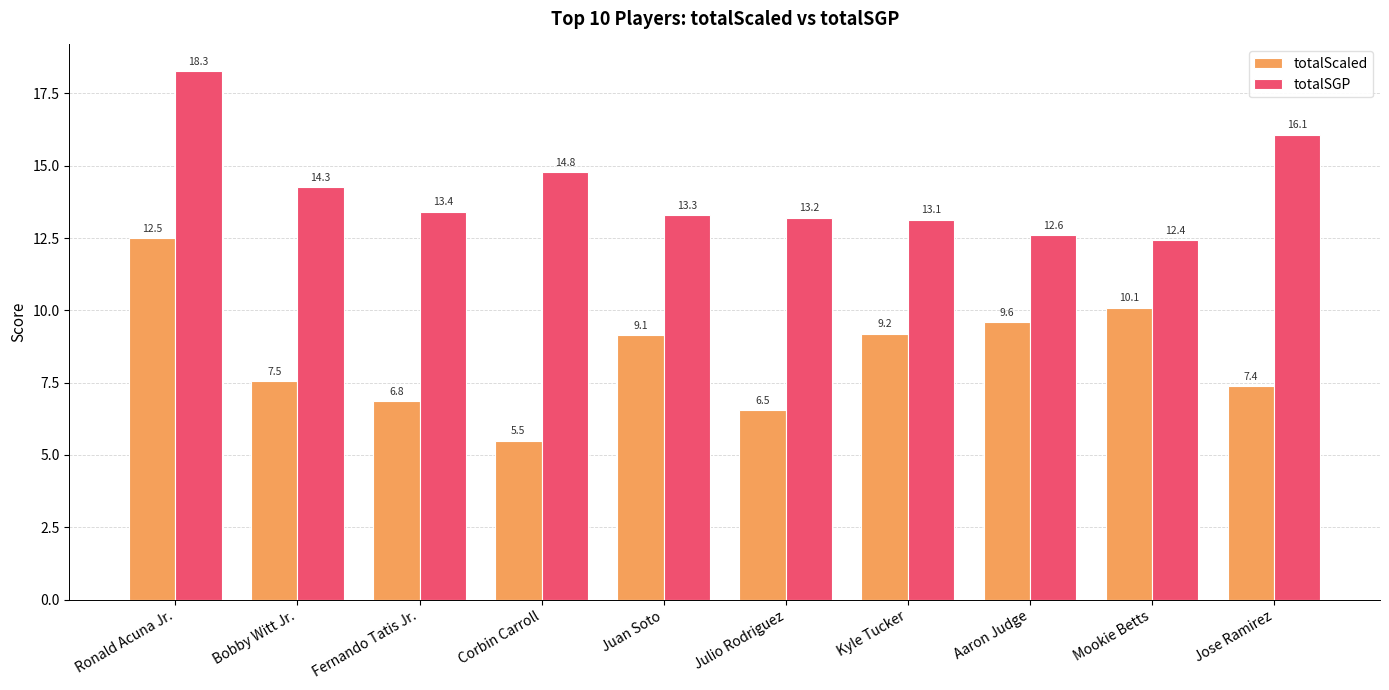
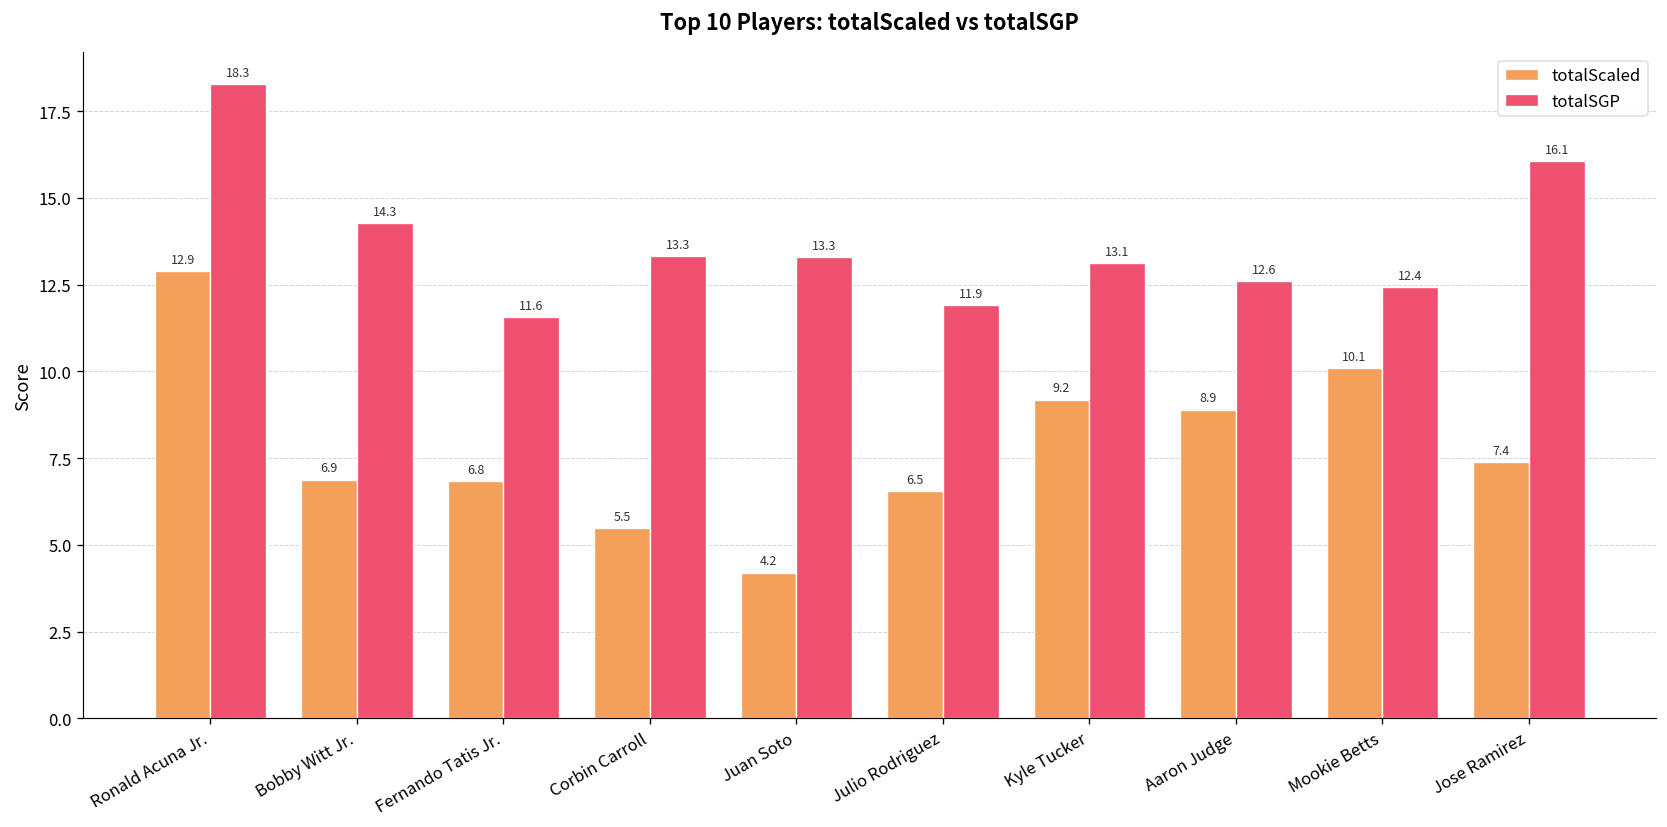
  {
    "totalScaled": {
-     "Ronald Acuna Jr.": 12.5,
-     "Bobby Witt Jr.": 7.5,
+     "Ronald Acuna Jr.": 12.9,
+     "Bobby Witt Jr.": 6.9,
      "Fernando Tatis Jr.": 6.8,
      "Corbin Carroll": 5.5,
-     "Juan Soto": 9.1,
+     "Juan Soto": 4.2,
      "Julio Rodriguez": 6.5,
      "Kyle Tucker": 9.2,
-     "Aaron Judge": 9.6,
+     "Aaron Judge": 8.9,
      "Mookie Betts": 10.1,
      "Jose Ramirez": 7.4
    },
    "totalSGP": {
      "Ronald Acuna Jr.": 18.3,
      "Bobby Witt Jr.": 14.3,
-     "Fernando Tatis Jr.": 13.4,
-     "Corbin Carroll": 14.8,
+     "Fernando Tatis Jr.": 11.6,
+     "Corbin Carroll": 13.3,
      "Juan Soto": 13.3,
-     "Julio Rodriguez": 13.2,
+     "Julio Rodriguez": 11.9,
      "Kyle Tucker": 13.1,
      "Aaron Judge": 12.6,
      "Mookie Betts": 12.4,
      "Jose Ramirez": 16.1
    }
  }
